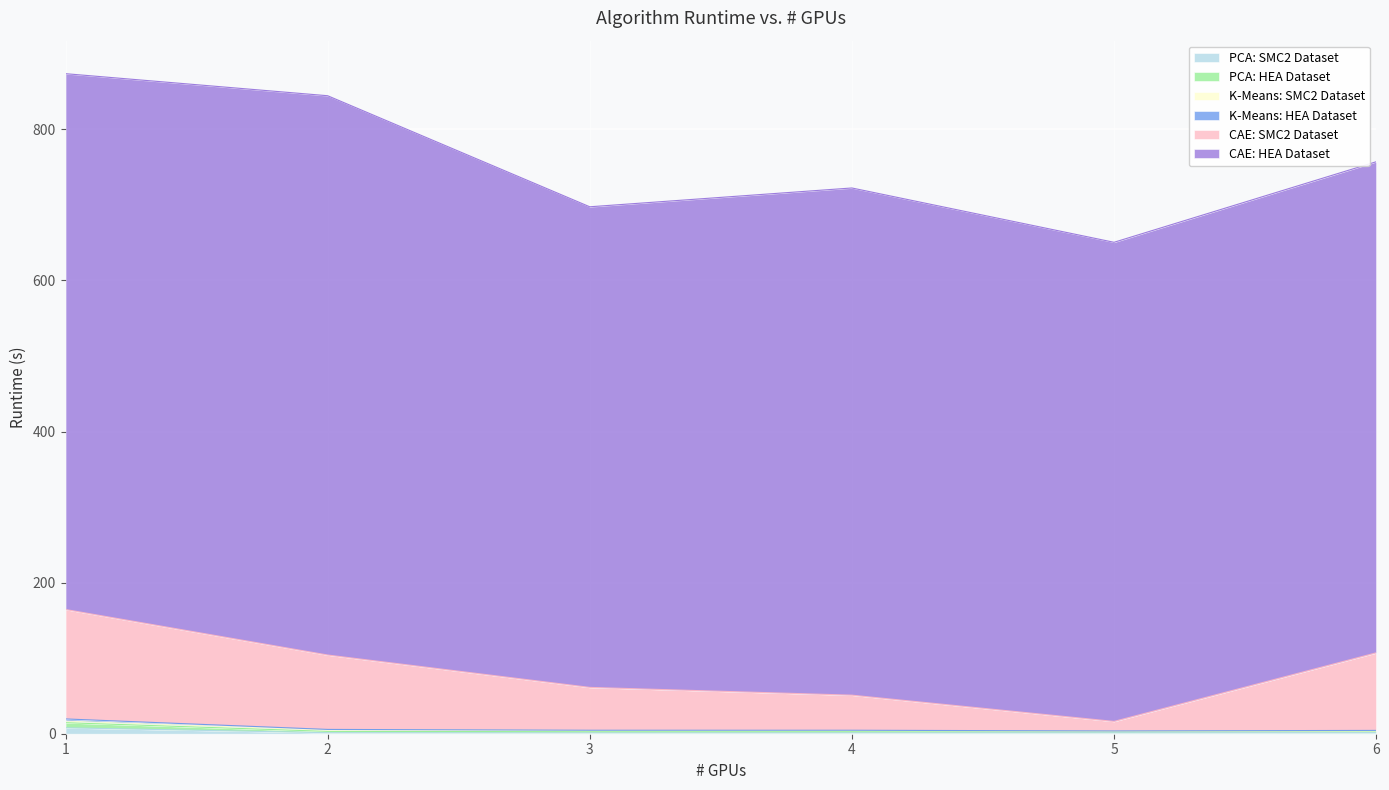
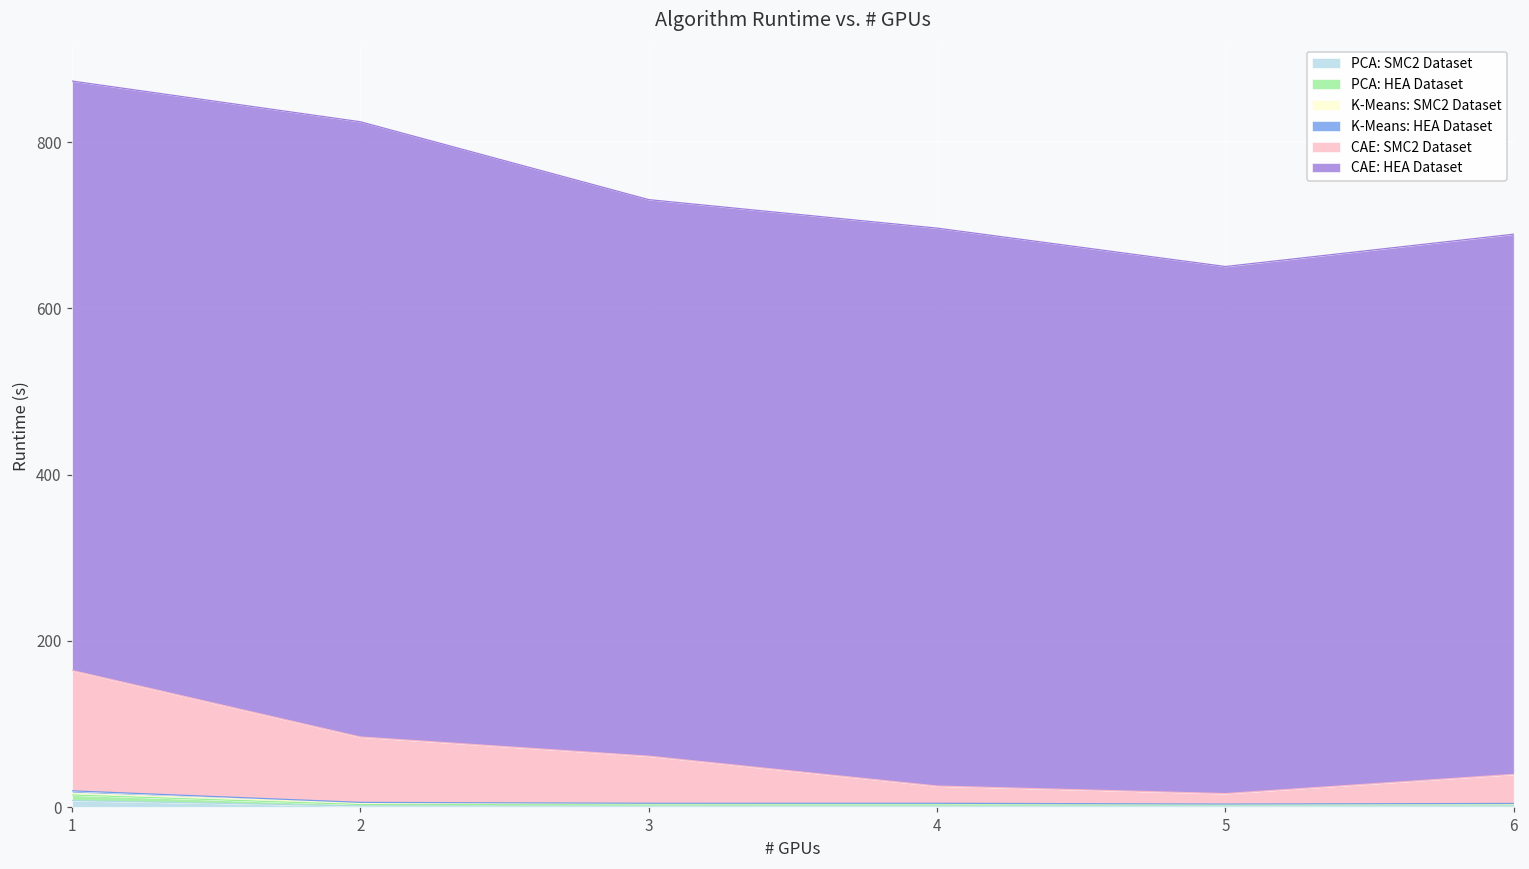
  {
    "PCA: SMC2 Dataset": {
      "1": 10
    },
    "CAE: SMC2 Dataset": {
      "1": 140,
-     "2": 100,
+     "2": 80,
      "3": 60,
-     "4": 50,
+     "4": 20,
      "5": 10,
-     "6": 100
+     "6": 40
    },
    "CAE: HEA Dataset": {
      "1": 710,
      "2": 740,
-     "3": 640,
+     "3": 670,
      "4": 670,
      "5": 630,
      "6": 650
    }
  }
